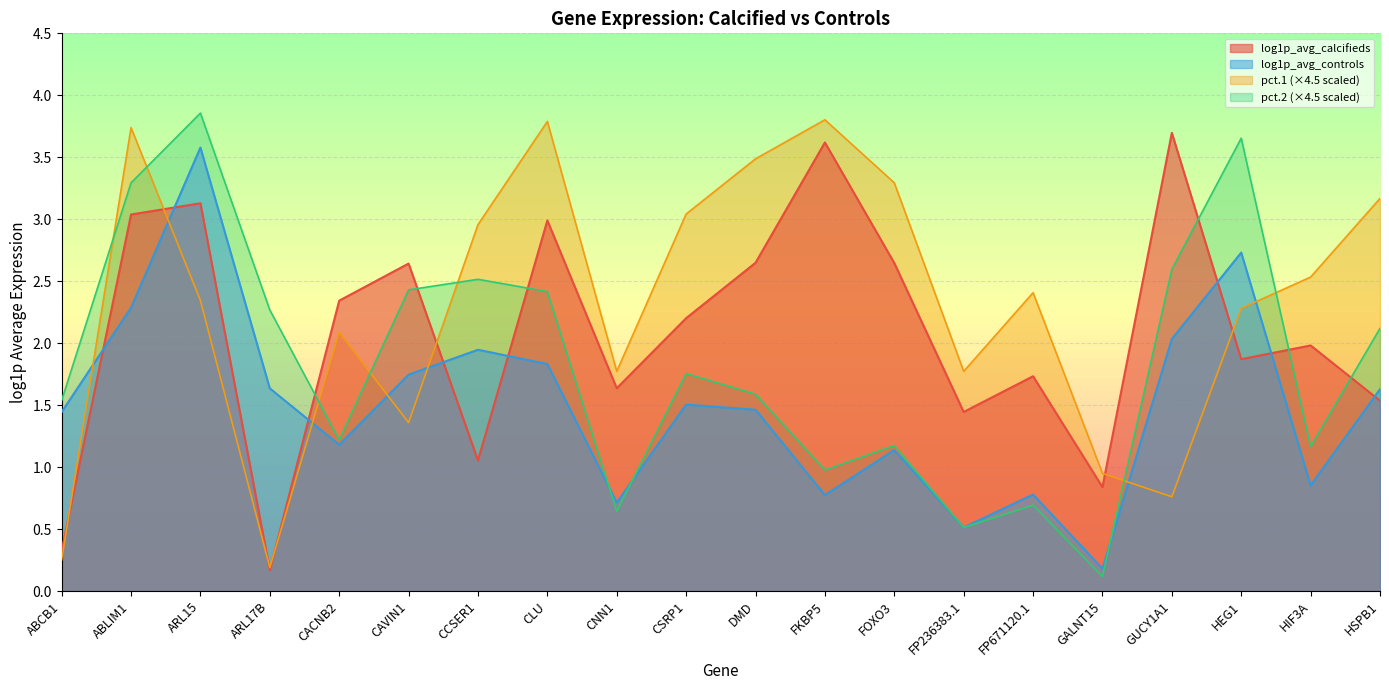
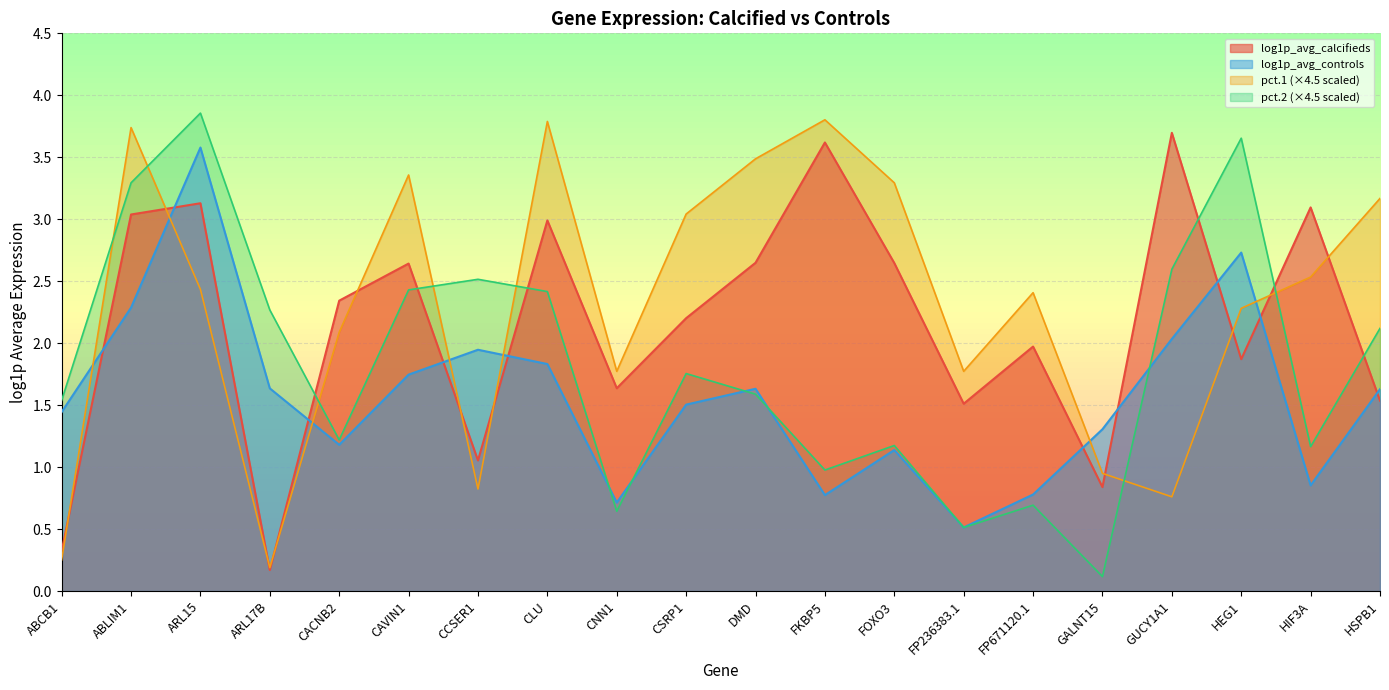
  {
    "log1p_avg_calcifieds": {
      "ABCB1": 0.32,
      "ABLIM1": 3.04,
      "ARL15": 3.13,
      "CACNB2": 2.34,
      "CAVIN1": 2.64,
      "CCSER1": 1.05,
      "CLU": 2.99,
      "CNN1": 1.64,
      "CSRP1": 2.20,
      "DMD": 2.65,
      "FKBP5": 3.62,
      "FOXO3": 2.65,
-     "FP236383.1": 1.45,
-     "FP671120.1": 1.73,
+     "FP236383.1": 1.51,
+     "FP671120.1": 1.97,
      "GALNT15": 0.84,
      "GUCY1A1": 3.70,
      "HEG1": 1.87,
-     "HIF3A": 1.98,
+     "HIF3A": 3.10,
      "HSPB1": 1.54
    },
    "log1p_avg_controls": {
      "ABCB1": 1.44,
      "ABLIM1": 2.29,
      "ARL15": 3.58,
      "ARL17B": 1.64,
      "CACNB2": 1.18,
      "CAVIN1": 1.75,
      "CCSER1": 1.95,
      "CLU": 1.83,
      "CNN1": 0.71,
      "CSRP1": 1.50,
-     "DMD": 1.46,
+     "DMD": 1.63,
      "FKBP5": 0.77,
      "FOXO3": 1.14,
      "FP671120.1": 0.78,
-     "GALNT15": 0.18,
+     "GALNT15": 1.31,
      "GUCY1A1": 2.03,
      "HEG1": 2.73,
      "HIF3A": 0.85,
      "HSPB1": 1.63
    },
    "pct.1 (×4.5 scaled)": {
      "ABCB1": 0.25,
      "ABLIM1": 3.74,
-     "ARL15": 2.34,
+     "ARL15": 2.43,
      "CACNB2": 2.09,
-     "CAVIN1": 1.36,
-     "CCSER1": 2.96,
+     "CAVIN1": 3.36,
+     "CCSER1": 0.82,
      "CLU": 3.79,
      "CNN1": 1.77,
      "CSRP1": 3.04,
      "DMD": 3.49,
      "FKBP5": 3.80,
      "FOXO3": 3.29,
      "FP236383.1": 1.77,
      "FP671120.1": 2.41,
      "GALNT15": 0.95,
      "GUCY1A1": 0.76,
      "HEG1": 2.28,
      "HIF3A": 2.53,
      "HSPB1": 3.17
    },
    "pct.2 (×4.5 scaled)": {
      "ABCB1": 1.54,
      "ABLIM1": 3.29,
      "ARL15": 3.86,
      "ARL17B": 2.27,
      "CACNB2": 1.22,
      "CAVIN1": 2.43,
      "CCSER1": 2.52,
      "CLU": 2.42,
      "CNN1": 0.64,
      "CSRP1": 1.76,
      "DMD": 1.59,
      "FKBP5": 0.98,
      "FOXO3": 1.17,
      "FP671120.1": 0.69,
      "GALNT15": 0.12,
      "GUCY1A1": 2.60,
      "HEG1": 3.65,
      "HIF3A": 1.17,
      "HSPB1": 2.12
    }
  }
